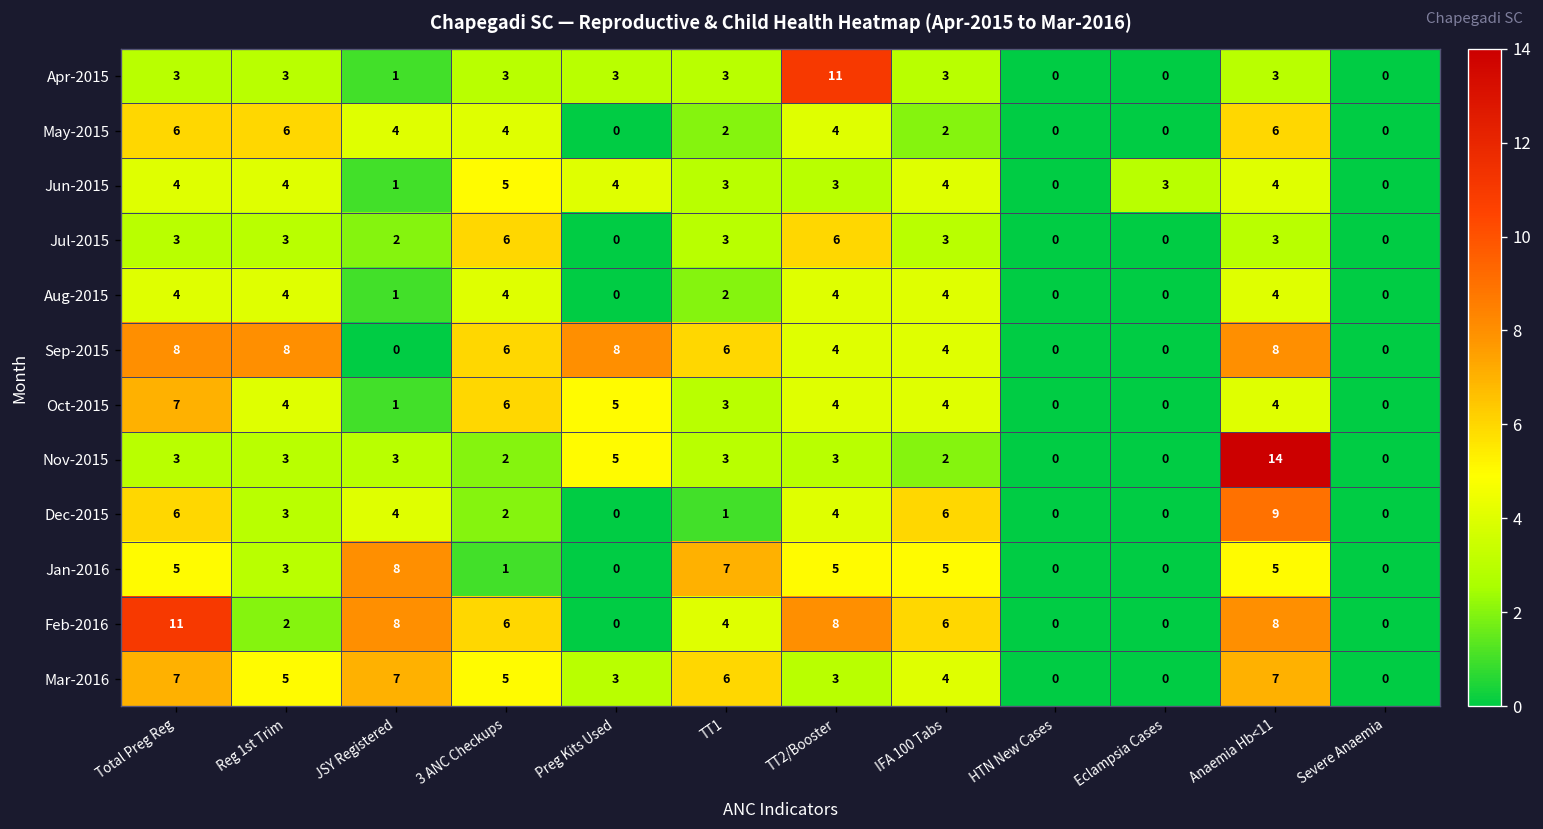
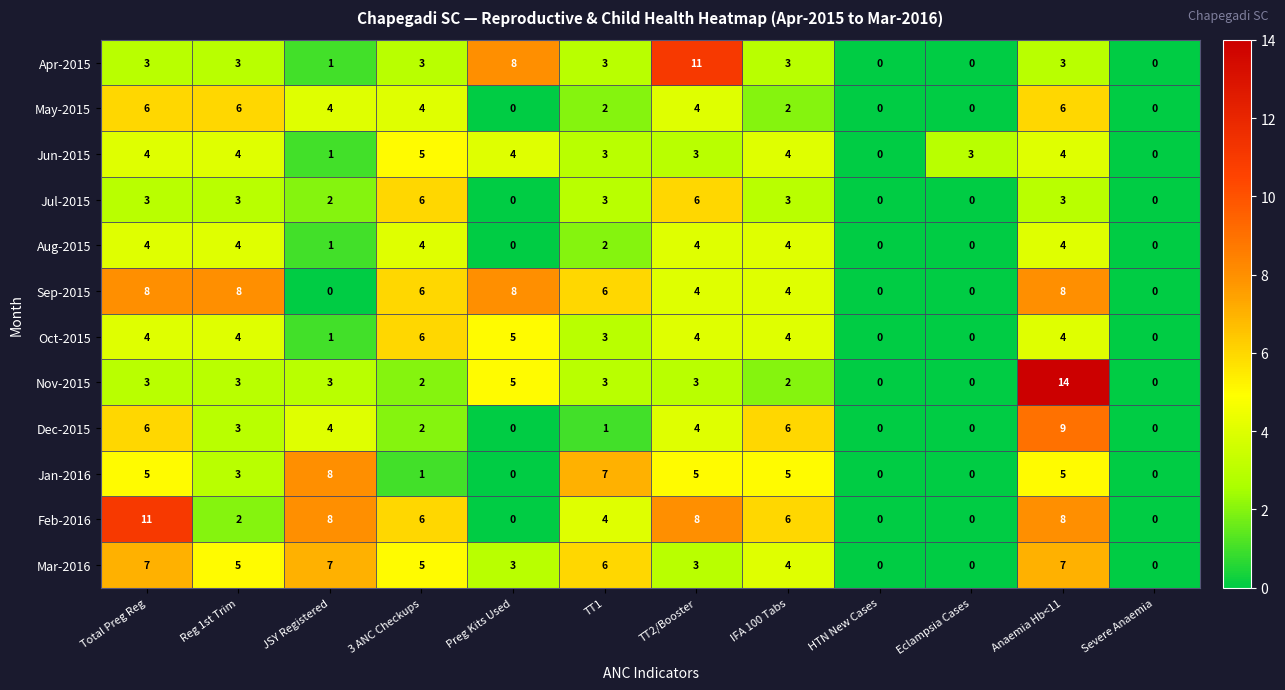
  {
    "Apr-2015": {
      "Total Preg Reg": 3,
      "Reg 1st Trim": 3,
      "JSY Registered": 1,
      "3 ANC Checkups": 3,
-     "Preg Kits Used": 3,
+     "Preg Kits Used": 8,
      "TT1": 3,
      "TT2/Booster": 11,
      "IFA 100 Tabs": 3,
      "HTN New Cases": 0,
      "Eclampsia Cases": 0,
      "Anaemia Hb<11": 3,
      "Severe Anaemia": 0
    },
    "May-2015": {
      "Total Preg Reg": 6,
      "Reg 1st Trim": 6,
      "JSY Registered": 4,
      "3 ANC Checkups": 4,
      "Preg Kits Used": 0,
      "TT1": 2,
      "TT2/Booster": 4,
      "IFA 100 Tabs": 2,
      "HTN New Cases": 0,
      "Eclampsia Cases": 0,
      "Anaemia Hb<11": 6,
      "Severe Anaemia": 0
    },
    "Jun-2015": {
      "Total Preg Reg": 4,
      "Reg 1st Trim": 4,
      "JSY Registered": 1,
      "3 ANC Checkups": 5,
      "Preg Kits Used": 4,
      "TT1": 3,
      "TT2/Booster": 3,
      "IFA 100 Tabs": 4,
      "HTN New Cases": 0,
      "Eclampsia Cases": 3,
      "Anaemia Hb<11": 4,
      "Severe Anaemia": 0
    },
    "Jul-2015": {
      "Total Preg Reg": 3,
      "Reg 1st Trim": 3,
      "JSY Registered": 2,
      "3 ANC Checkups": 6,
      "Preg Kits Used": 0,
      "TT1": 3,
      "TT2/Booster": 6,
      "IFA 100 Tabs": 3,
      "HTN New Cases": 0,
      "Eclampsia Cases": 0,
      "Anaemia Hb<11": 3,
      "Severe Anaemia": 0
    },
    "Aug-2015": {
      "Total Preg Reg": 4,
      "Reg 1st Trim": 4,
      "JSY Registered": 1,
      "3 ANC Checkups": 4,
      "Preg Kits Used": 0,
      "TT1": 2,
      "TT2/Booster": 4,
      "IFA 100 Tabs": 4,
      "HTN New Cases": 0,
      "Eclampsia Cases": 0,
      "Anaemia Hb<11": 4,
      "Severe Anaemia": 0
    },
    "Sep-2015": {
      "Total Preg Reg": 8,
      "Reg 1st Trim": 8,
      "JSY Registered": 0,
      "3 ANC Checkups": 6,
      "Preg Kits Used": 8,
      "TT1": 6,
      "TT2/Booster": 4,
      "IFA 100 Tabs": 4,
      "HTN New Cases": 0,
      "Eclampsia Cases": 0,
      "Anaemia Hb<11": 8,
      "Severe Anaemia": 0
    },
    "Oct-2015": {
-     "Total Preg Reg": 7,
+     "Total Preg Reg": 4,
      "Reg 1st Trim": 4,
      "JSY Registered": 1,
      "3 ANC Checkups": 6,
      "Preg Kits Used": 5,
      "TT1": 3,
      "TT2/Booster": 4,
      "IFA 100 Tabs": 4,
      "HTN New Cases": 0,
      "Eclampsia Cases": 0,
      "Anaemia Hb<11": 4,
      "Severe Anaemia": 0
    },
    "Nov-2015": {
      "Total Preg Reg": 3,
      "Reg 1st Trim": 3,
      "JSY Registered": 3,
      "3 ANC Checkups": 2,
      "Preg Kits Used": 5,
      "TT1": 3,
      "TT2/Booster": 3,
      "IFA 100 Tabs": 2,
      "HTN New Cases": 0,
      "Eclampsia Cases": 0,
      "Anaemia Hb<11": 14,
      "Severe Anaemia": 0
    },
    "Dec-2015": {
      "Total Preg Reg": 6,
      "Reg 1st Trim": 3,
      "JSY Registered": 4,
      "3 ANC Checkups": 2,
      "Preg Kits Used": 0,
      "TT1": 1,
      "TT2/Booster": 4,
      "IFA 100 Tabs": 6,
      "HTN New Cases": 0,
      "Eclampsia Cases": 0,
      "Anaemia Hb<11": 9,
      "Severe Anaemia": 0
    },
    "Jan-2016": {
      "Total Preg Reg": 5,
      "Reg 1st Trim": 3,
      "JSY Registered": 8,
      "3 ANC Checkups": 1,
      "Preg Kits Used": 0,
      "TT1": 7,
      "TT2/Booster": 5,
      "IFA 100 Tabs": 5,
      "HTN New Cases": 0,
      "Eclampsia Cases": 0,
      "Anaemia Hb<11": 5,
      "Severe Anaemia": 0
    },
    "Feb-2016": {
      "Total Preg Reg": 11,
      "Reg 1st Trim": 2,
      "JSY Registered": 8,
      "3 ANC Checkups": 6,
      "Preg Kits Used": 0,
      "TT1": 4,
      "TT2/Booster": 8,
      "IFA 100 Tabs": 6,
      "HTN New Cases": 0,
      "Eclampsia Cases": 0,
      "Anaemia Hb<11": 8,
      "Severe Anaemia": 0
    },
    "Mar-2016": {
      "Total Preg Reg": 7,
      "Reg 1st Trim": 5,
      "JSY Registered": 7,
      "3 ANC Checkups": 5,
      "Preg Kits Used": 3,
      "TT1": 6,
      "TT2/Booster": 3,
      "IFA 100 Tabs": 4,
      "HTN New Cases": 0,
      "Eclampsia Cases": 0,
      "Anaemia Hb<11": 7,
      "Severe Anaemia": 0
    }
  }
